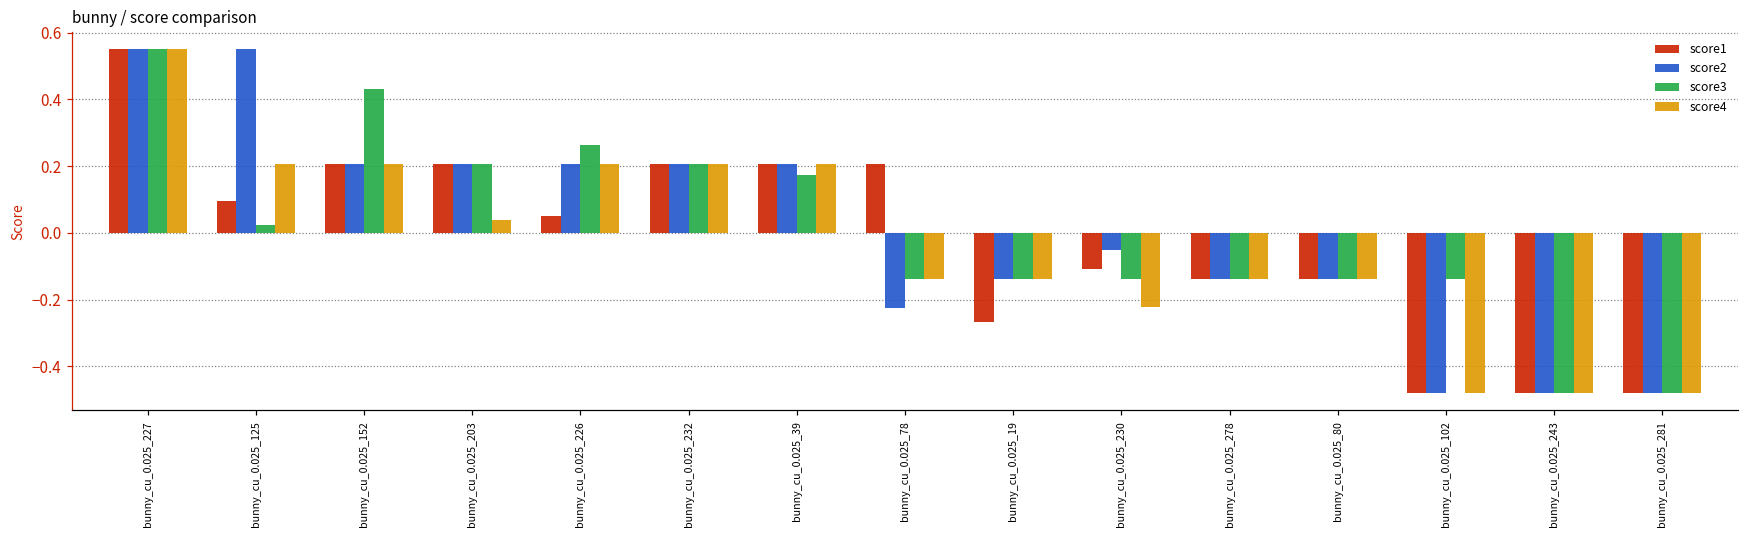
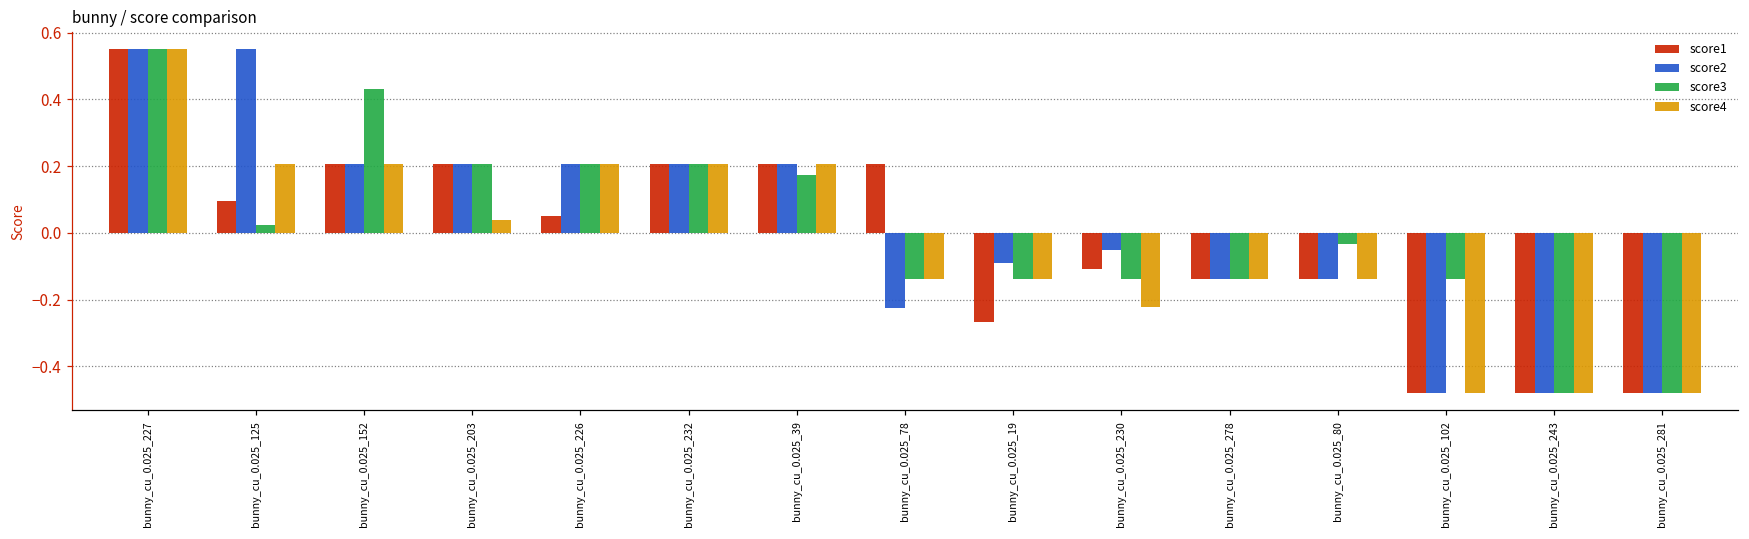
  {
    "score1": {
      "bunny_cu_0.025_227": 0.55,
      "bunny_cu_0.025_125": 0.10,
      "bunny_cu_0.025_152": 0.21,
      "bunny_cu_0.025_203": 0.21,
      "bunny_cu_0.025_226": 0.05,
      "bunny_cu_0.025_232": 0.21,
      "bunny_cu_0.025_39": 0.21,
      "bunny_cu_0.025_78": 0.21,
      "bunny_cu_0.025_19": -0.27,
      "bunny_cu_0.025_230": -0.11,
      "bunny_cu_0.025_278": -0.14,
      "bunny_cu_0.025_80": -0.14,
      "bunny_cu_0.025_102": -0.48,
      "bunny_cu_0.025_243": -0.48,
      "bunny_cu_0.025_281": -0.48
    },
    "score2": {
      "bunny_cu_0.025_227": 0.55,
      "bunny_cu_0.025_125": 0.55,
      "bunny_cu_0.025_152": 0.21,
      "bunny_cu_0.025_203": 0.21,
      "bunny_cu_0.025_226": 0.21,
      "bunny_cu_0.025_232": 0.21,
      "bunny_cu_0.025_39": 0.21,
      "bunny_cu_0.025_78": -0.23,
-     "bunny_cu_0.025_19": -0.14,
+     "bunny_cu_0.025_19": -0.09,
      "bunny_cu_0.025_230": -0.05,
      "bunny_cu_0.025_278": -0.14,
      "bunny_cu_0.025_80": -0.14,
      "bunny_cu_0.025_102": -0.48,
      "bunny_cu_0.025_243": -0.48,
      "bunny_cu_0.025_281": -0.48
    },
    "score3": {
      "bunny_cu_0.025_227": 0.55,
      "bunny_cu_0.025_125": 0.02,
      "bunny_cu_0.025_152": 0.43,
      "bunny_cu_0.025_203": 0.21,
-     "bunny_cu_0.025_226": 0.26,
+     "bunny_cu_0.025_226": 0.21,
      "bunny_cu_0.025_232": 0.21,
      "bunny_cu_0.025_39": 0.17,
      "bunny_cu_0.025_78": -0.14,
      "bunny_cu_0.025_19": -0.14,
      "bunny_cu_0.025_230": -0.14,
      "bunny_cu_0.025_278": -0.14,
-     "bunny_cu_0.025_80": -0.14,
+     "bunny_cu_0.025_80": -0.03,
      "bunny_cu_0.025_102": -0.14,
      "bunny_cu_0.025_243": -0.48,
      "bunny_cu_0.025_281": -0.48
    },
    "score4": {
      "bunny_cu_0.025_227": 0.55,
      "bunny_cu_0.025_125": 0.21,
      "bunny_cu_0.025_152": 0.21,
      "bunny_cu_0.025_203": 0.04,
      "bunny_cu_0.025_226": 0.21,
      "bunny_cu_0.025_232": 0.21,
      "bunny_cu_0.025_39": 0.21,
      "bunny_cu_0.025_78": -0.14,
      "bunny_cu_0.025_19": -0.14,
      "bunny_cu_0.025_230": -0.22,
      "bunny_cu_0.025_278": -0.14,
      "bunny_cu_0.025_80": -0.14,
      "bunny_cu_0.025_102": -0.48,
      "bunny_cu_0.025_243": -0.48,
      "bunny_cu_0.025_281": -0.48
    }
  }
